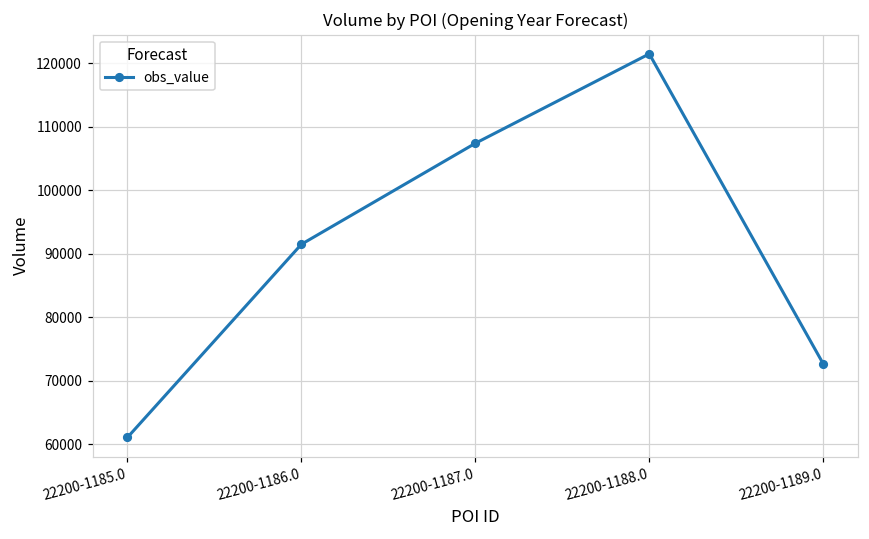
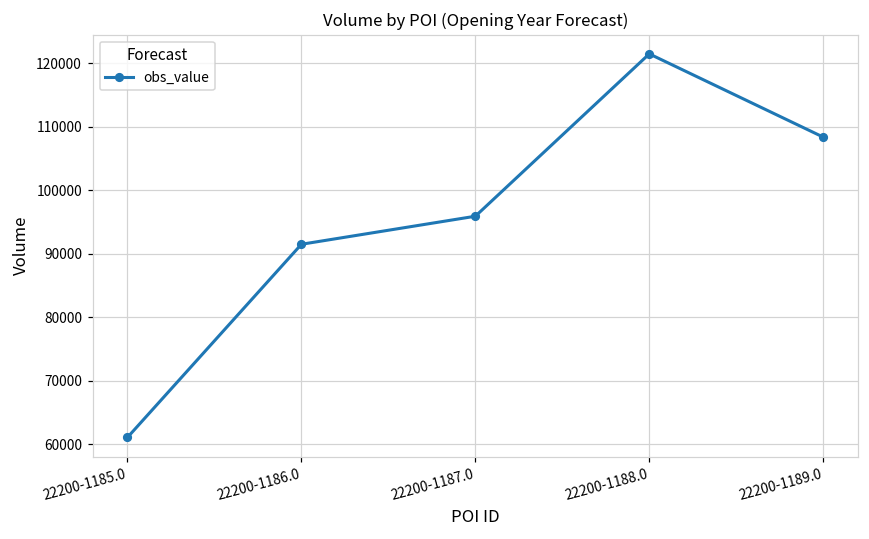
  {
    "22200-1185.0": 61000,
    "22200-1186.0": 92000,
-   "22200-1187.0": 107000,
+   "22200-1187.0": 96000,
    "22200-1188.0": 122000,
-   "22200-1189.0": 73000
+   "22200-1189.0": 108000
  }
